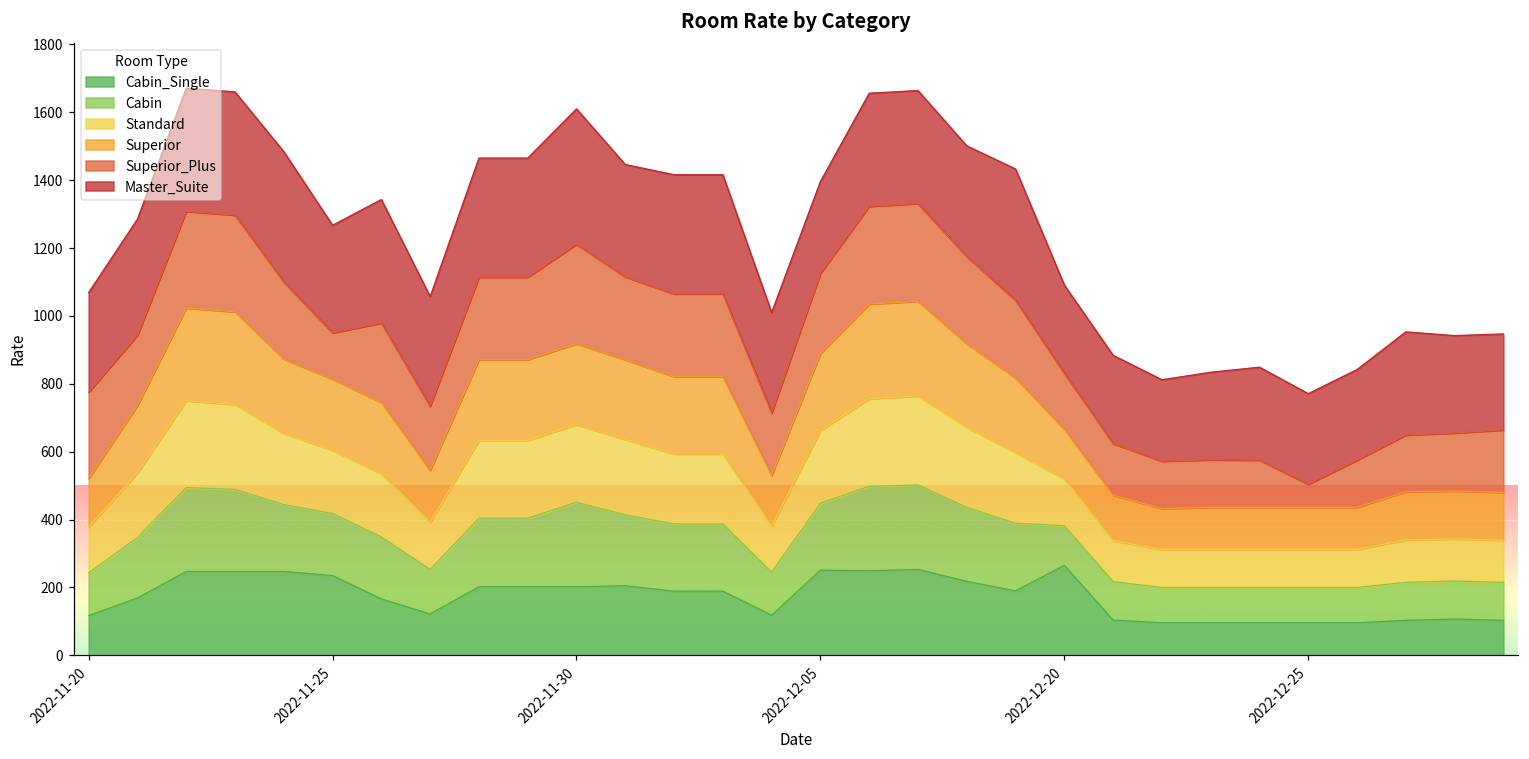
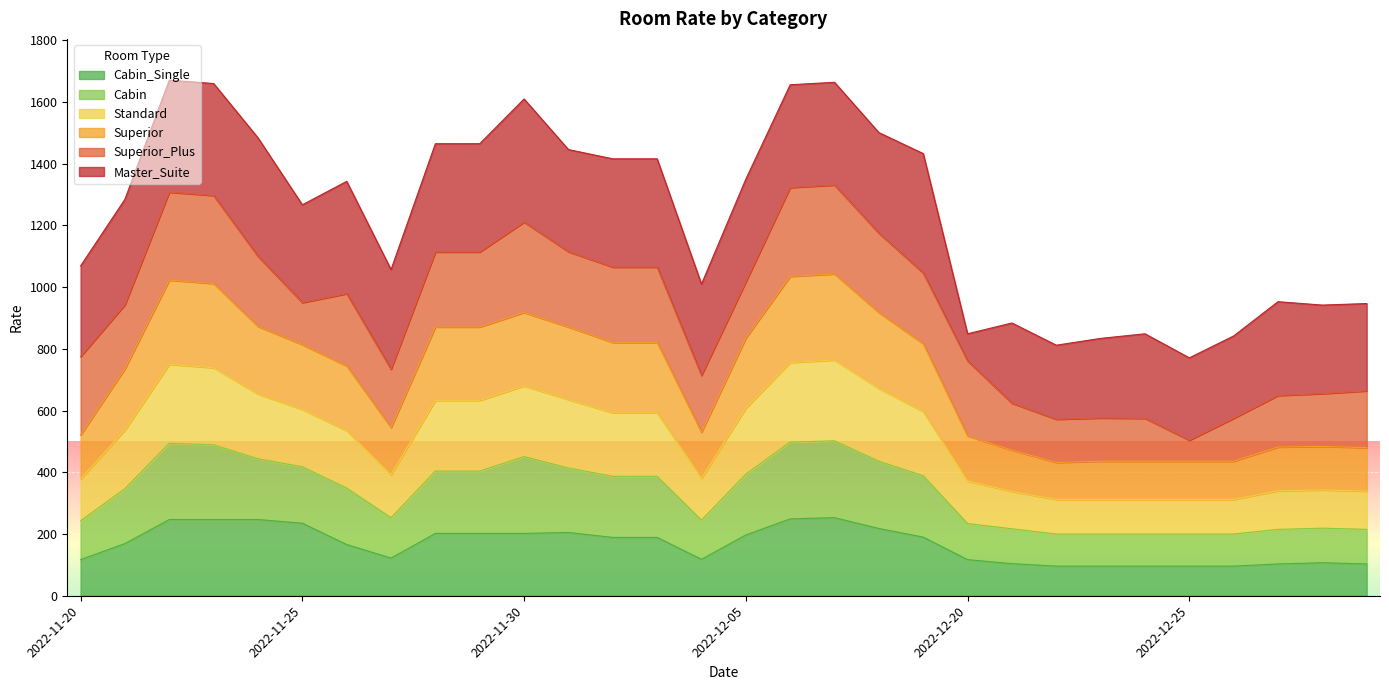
  {
    "Cabin_Single": {
      "2022-11-20": 120,
      "2022-11-25": 240,
      "2022-11-30": 200,
-     "2022-12-05": 250,
-     "2022-12-20": 270,
+     "2022-12-05": 200,
+     "2022-12-20": 120,
      "2022-12-25": 100
    },
    "Cabin": {
      "2022-11-20": 130,
      "2022-11-25": 180,
      "2022-11-30": 250,
      "2022-12-05": 200,
      "2022-12-20": 120,
      "2022-12-25": 100
    },
    "Superior_Plus": {
      "2022-11-20": 250,
      "2022-11-25": 140,
      "2022-11-30": 290,
-     "2022-12-05": 240,
-     "2022-12-20": 170,
+     "2022-12-05": 180,
+     "2022-12-20": 240,
      "2022-12-25": 70
    },
    "Master_Suite": {
      "2022-11-20": 290,
      "2022-11-25": 320,
      "2022-11-30": 400,
-     "2022-12-05": 270,
-     "2022-12-20": 260,
+     "2022-12-05": 330,
+     "2022-12-20": 90,
      "2022-12-25": 270
    }
  }
